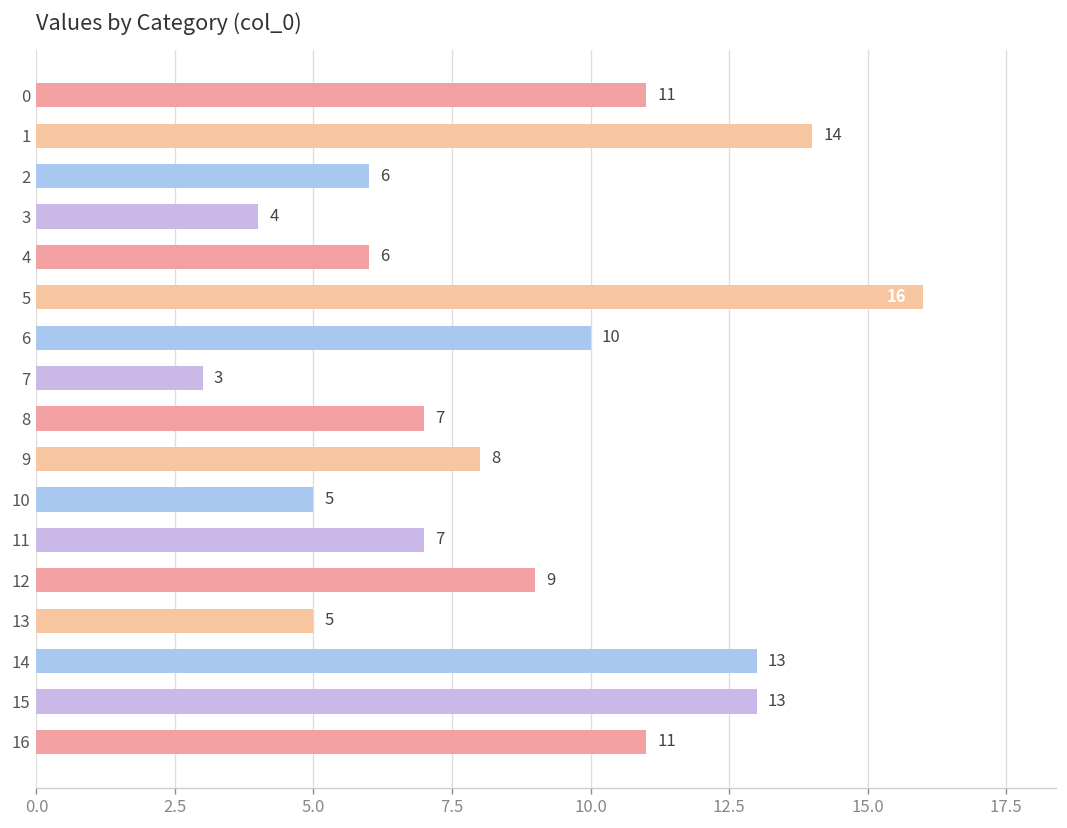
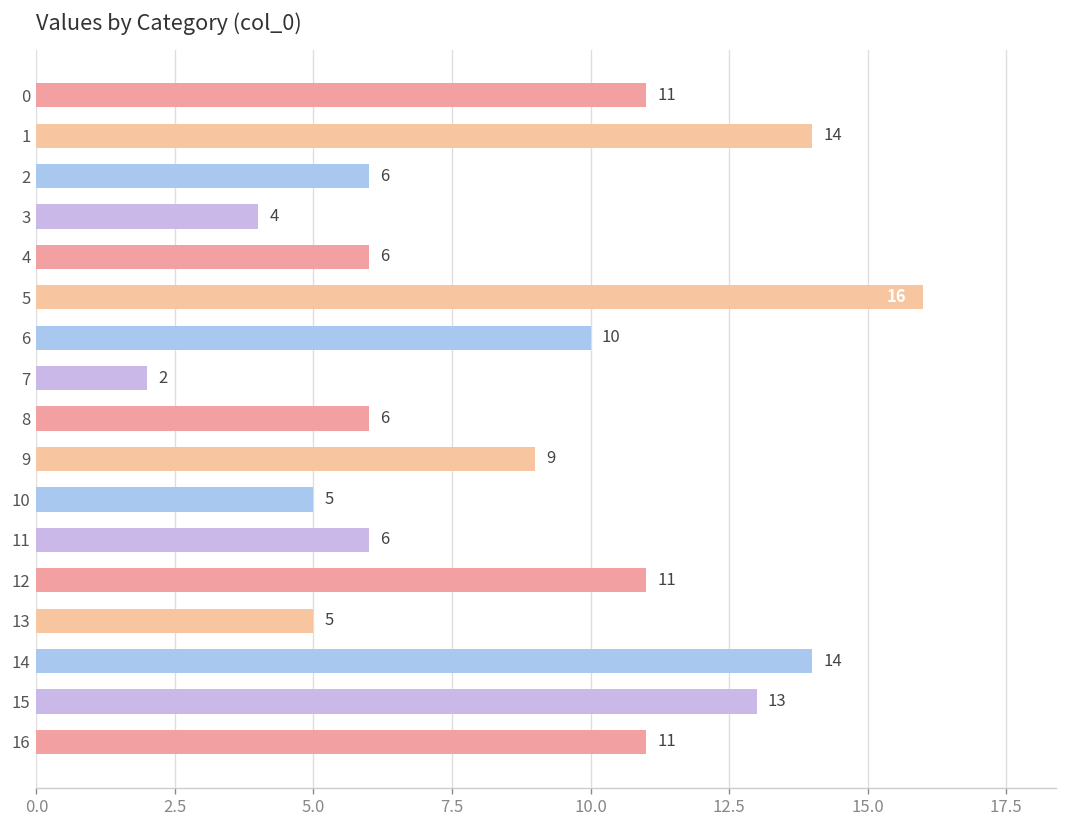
  {
    "0": 11,
    "1": 14,
    "2": 6,
    "3": 4,
    "4": 6,
    "5": 16,
    "6": 10,
-   "7": 3,
-   "8": 7,
-   "9": 8,
+   "7": 2,
+   "8": 6,
+   "9": 9,
    "10": 5,
-   "11": 7,
-   "12": 9,
+   "11": 6,
+   "12": 11,
    "13": 5,
-   "14": 13,
+   "14": 14,
    "15": 13,
    "16": 11
  }
